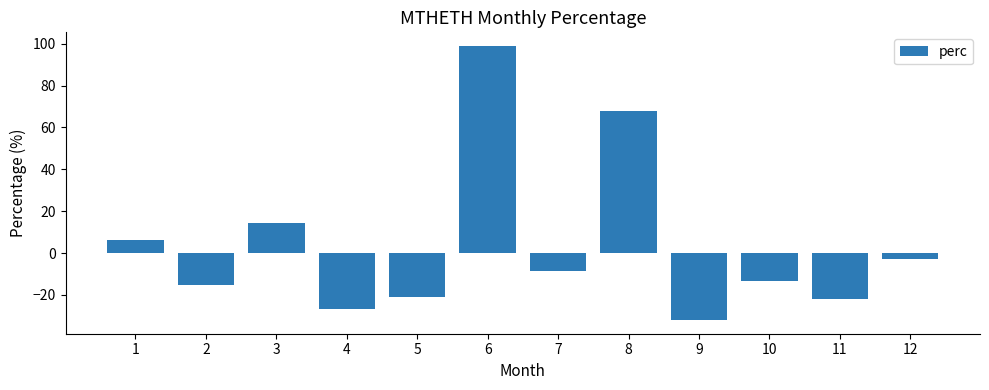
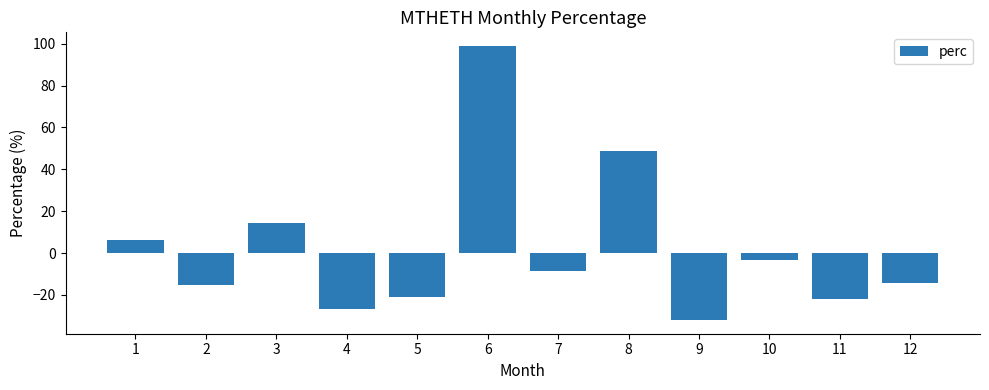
  {
    "1": 6,
    "2": -15,
    "3": 15,
    "4": -27,
    "5": -21,
    "6": 99,
    "7": -8,
-   "8": 68,
+   "8": 49,
    "9": -32,
-   "10": -13,
+   "10": -3,
    "11": -22,
-   "12": -3
+   "12": -14
  }
